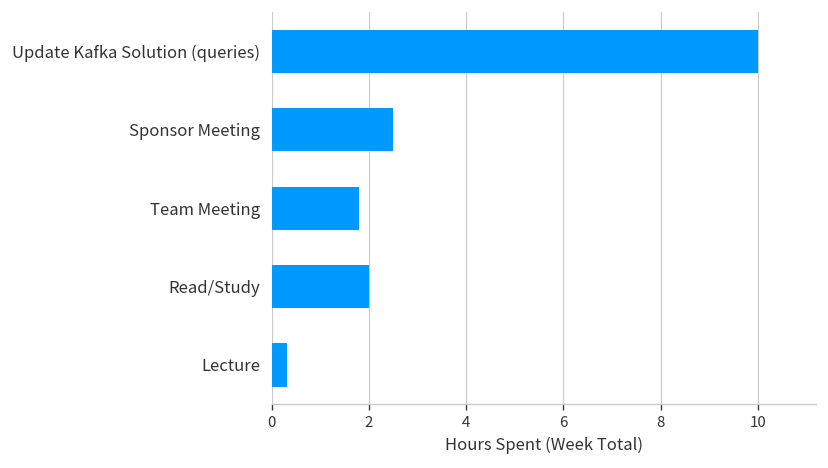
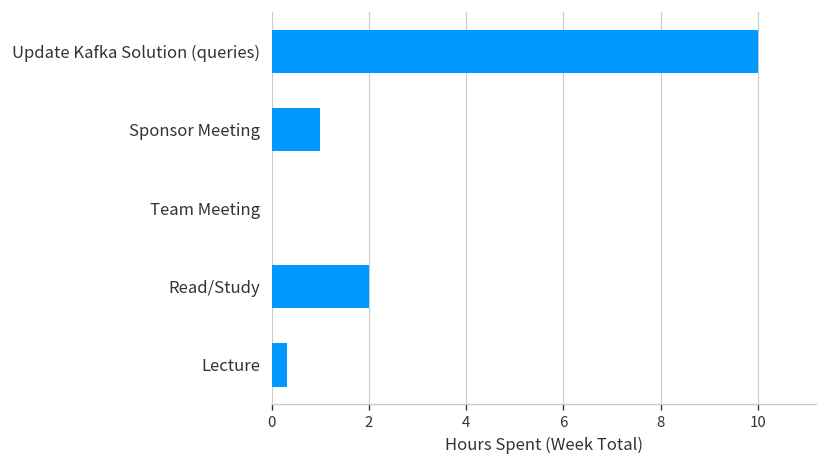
  {
    "Update Kafka Solution (queries)": 10.0,
-   "Sponsor Meeting": 2.5,
-   "Team Meeting": 1.8,
+   "Sponsor Meeting": 1.0,
+   "Team Meeting": 0.0,
    "Read/Study": 2.0,
    "Lecture": 0.3
  }
